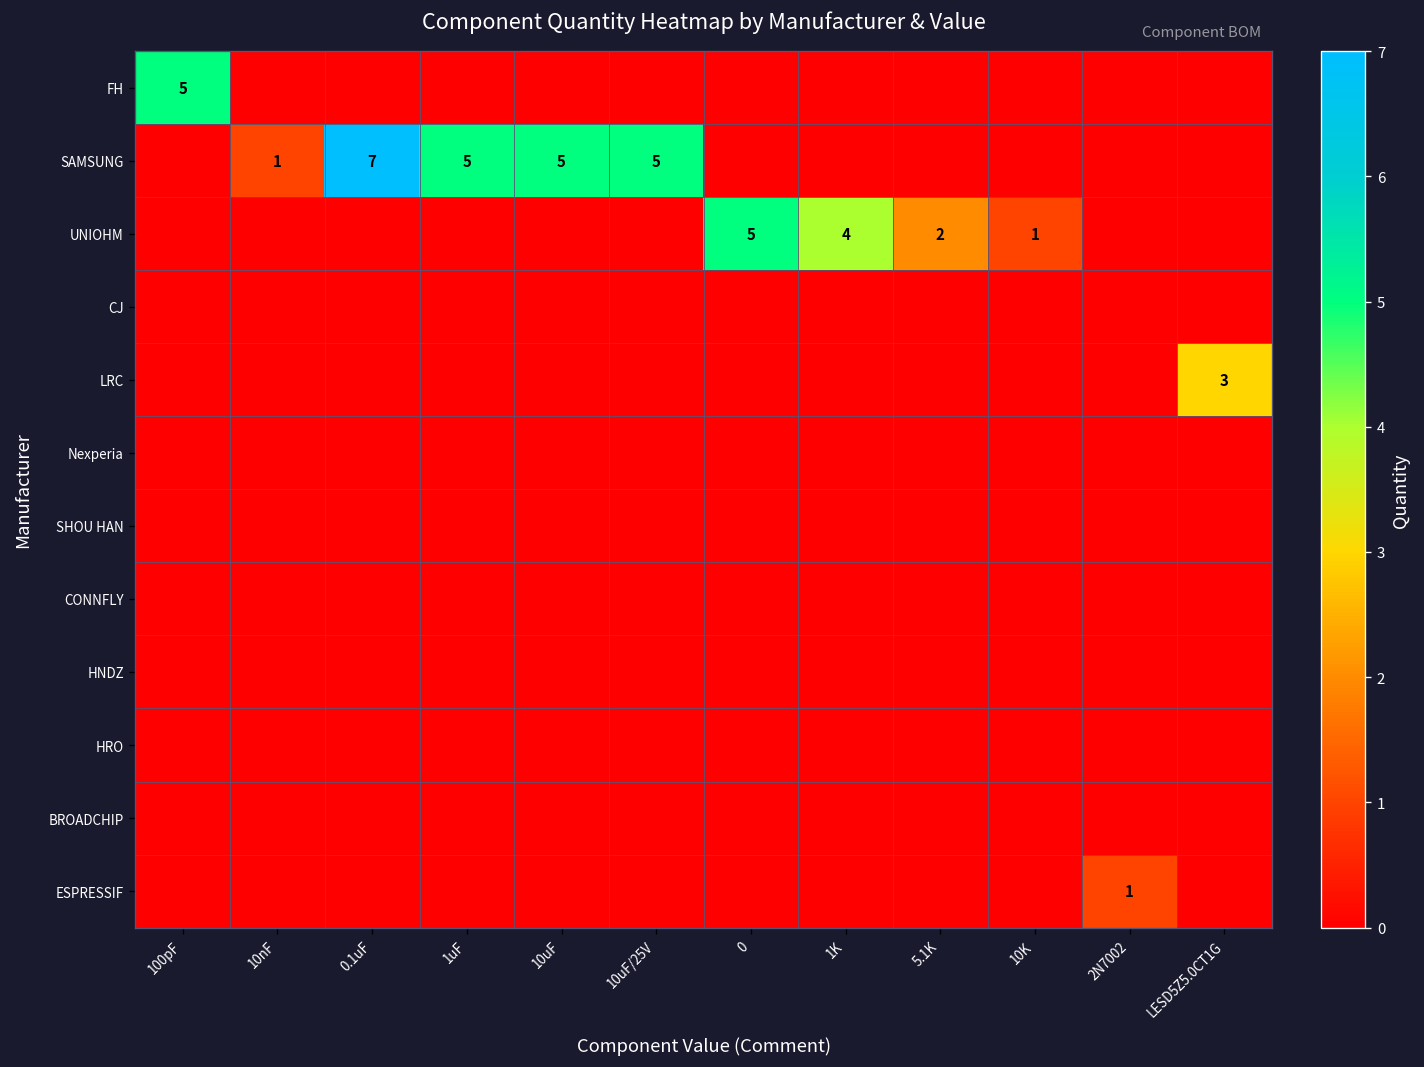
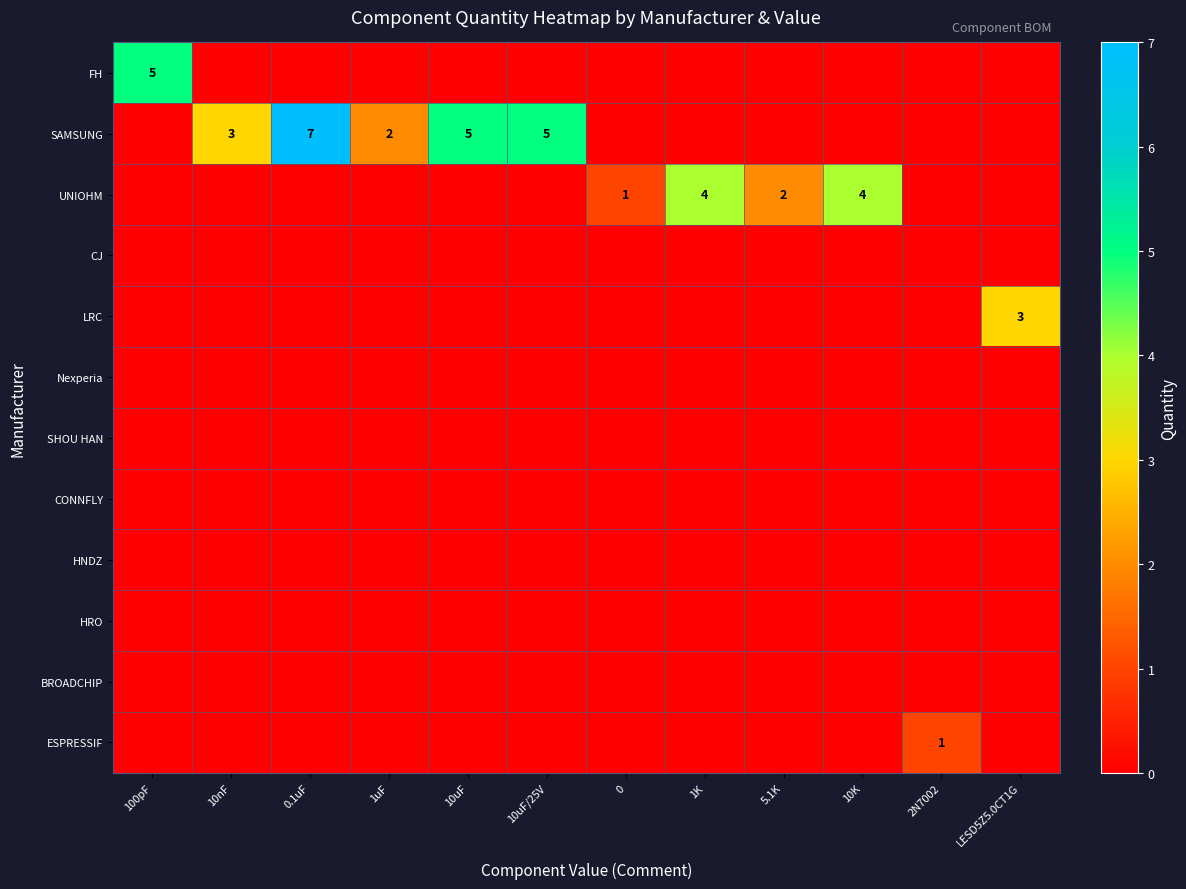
  {
    "FH": {
      "100pF": 5
    },
    "SAMSUNG": {
-     "10nF": 1,
+     "10nF": 3,
      "0.1uF": 7,
-     "1uF": 5,
+     "1uF": 2,
      "10uF": 5,
      "10uF/25V": 5
    },
    "UNIOHM": {
-     "0": 5,
+     "0": 1,
      "1K": 4,
      "5.1K": 2,
-     "10K": 1
+     "10K": 4
    },
    "LRC": {
      "LESD5Z5.0CT1G": 3
    },
    "ESPRESSIF": {
      "2N7002": 1
    }
  }
